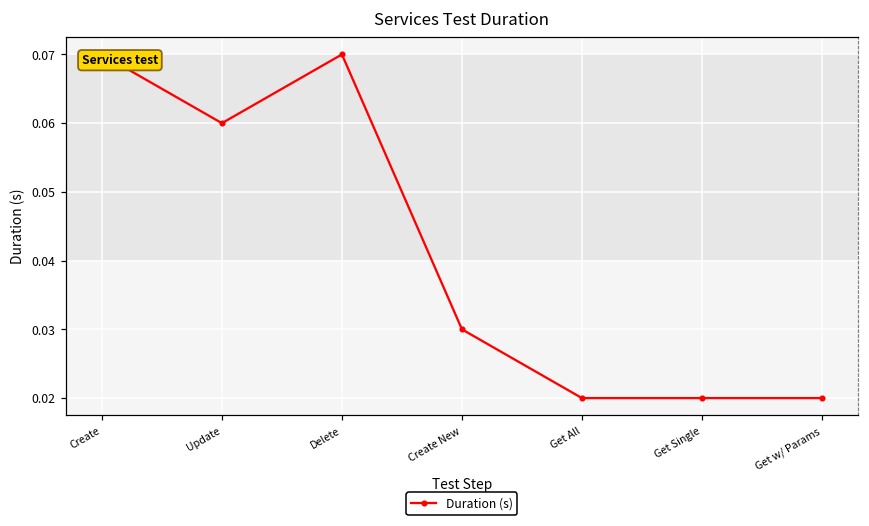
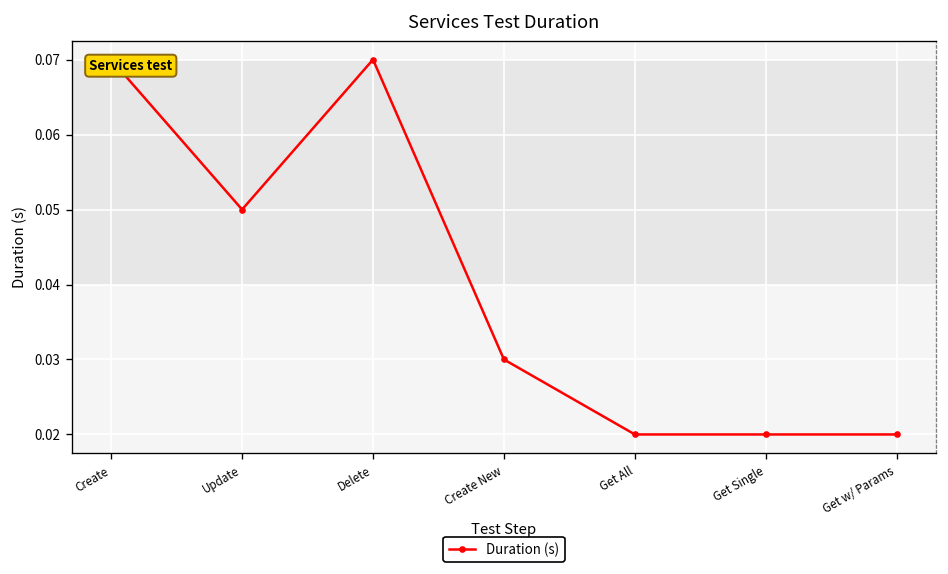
  {
-   "Update": 0.06,
+   "Update": 0.05,
    "Delete": 0.07,
    "Create New": 0.03,
    "Get All": 0.02,
    "Get Single": 0.02,
    "Get w/ Params": 0.02
  }
